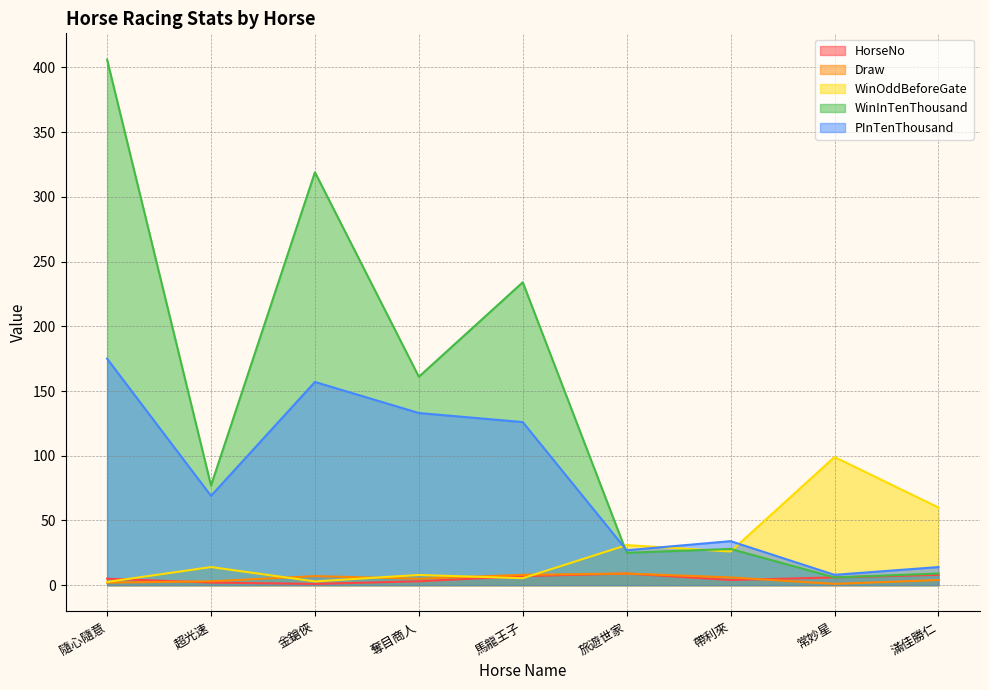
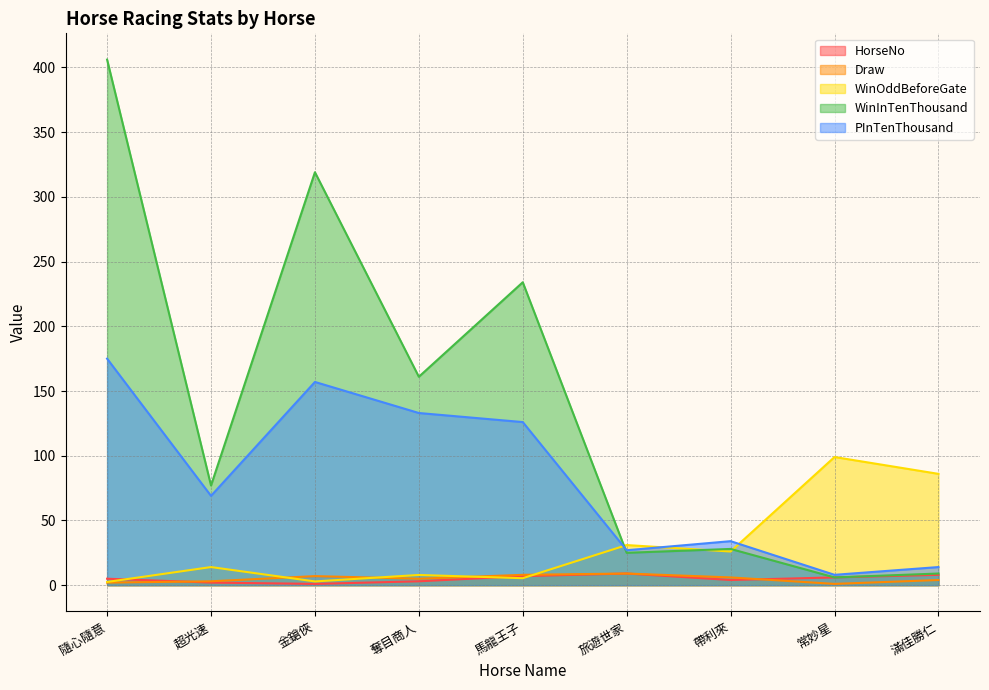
  {
    "HorseNo": {
      "隨心隨意": 5,
      "奪目商人": 3,
      "帶利來": 4
    },
    "Draw": {
      "金鎗俠": 7,
      "奪目商人": 5,
      "帶利來": 6,
      "常妙星": 1,
      "滿佳勝仁": 4
    },
    "WinOddBeforeGate": {
      "超光速": 14,
      "奪目商人": 8,
      "旅遊世家": 31,
      "帶利來": 26,
      "常妙星": 99,
-     "滿佳勝仁": 60
+     "滿佳勝仁": 86
    },
    "WinInTenThousand": {
      "隨心隨意": 406,
      "超光速": 77,
      "金鎗俠": 319,
      "奪目商人": 161,
      "馬龍王子": 234,
      "旅遊世家": 25,
      "帶利來": 28
    },
    "PInTenThousand": {
      "隨心隨意": 175,
      "超光速": 69,
      "金鎗俠": 157,
      "奪目商人": 133,
      "馬龍王子": 126,
      "旅遊世家": 27,
      "帶利來": 34,
      "常妙星": 8,
      "滿佳勝仁": 14
    }
  }
